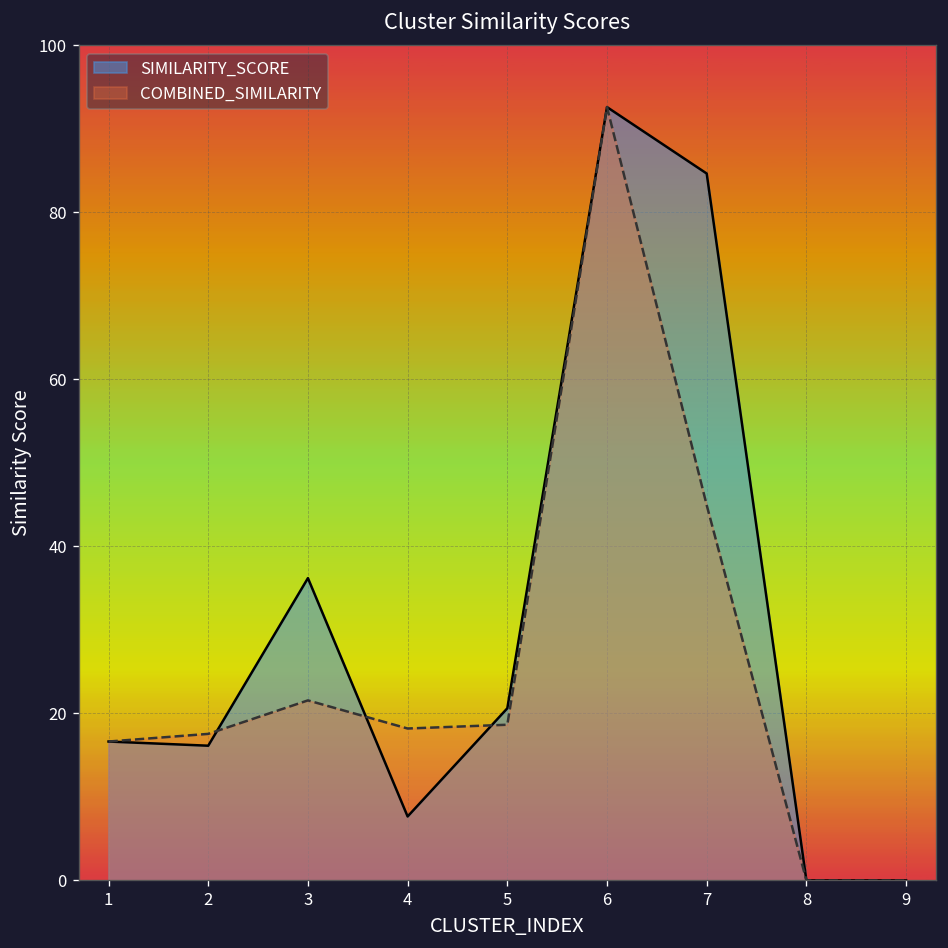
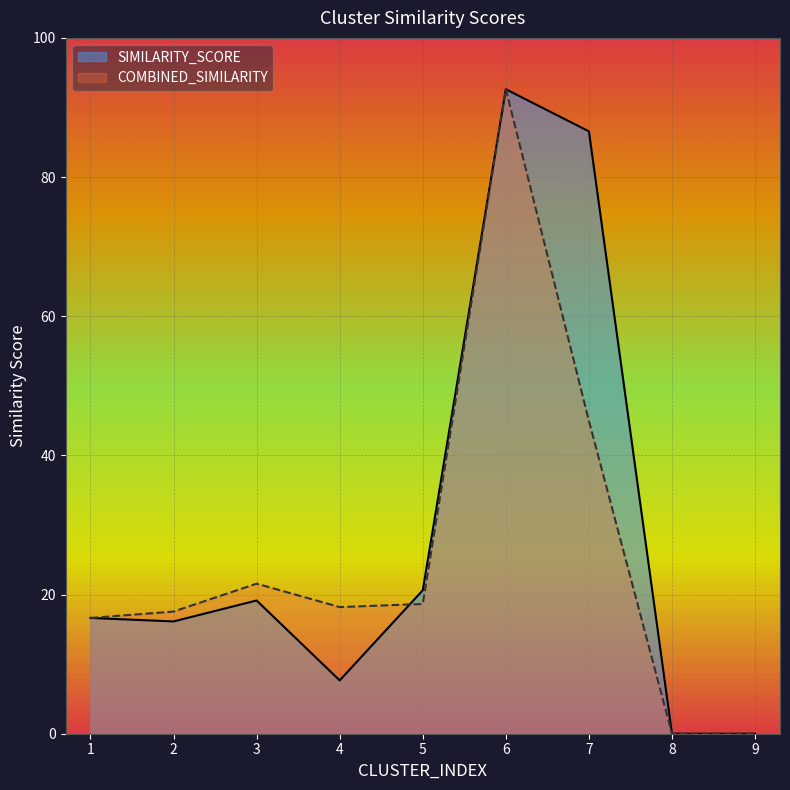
  {
    "SIMILARITY_SCORE": {
      "2": 16,
-     "3": 36,
+     "3": 19,
      "4": 8,
      "5": 21,
-     "7": 85
+     "7": 87
    },
    "COMBINED_SIMILARITY": {
      "2": 18,
      "3": 22,
      "4": 18,
      "5": 19,
      "7": 45
    }
  }
